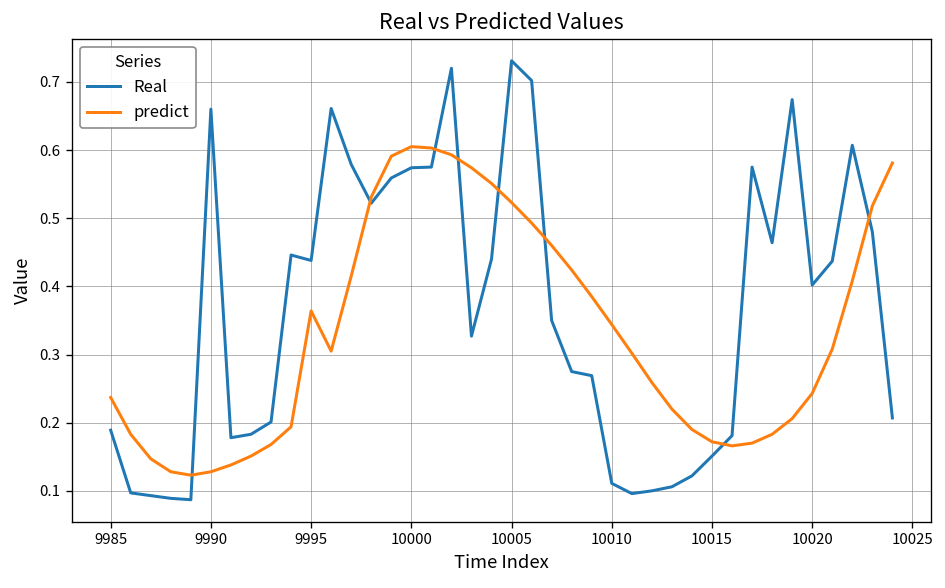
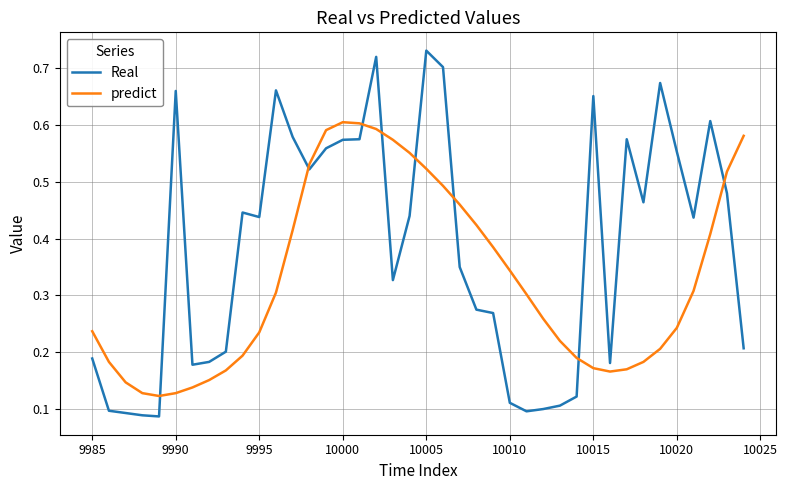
  {
    "Real": {
      "9985": 0.19,
      "9990": 0.66,
      "9995": 0.44,
      "10000": 0.57,
      "10005": 0.73,
      "10010": 0.11,
-     "10015": 0.15,
-     "10020": 0.40
+     "10015": 0.65,
+     "10020": 0.55
    },
    "predict": {
      "9985": 0.24,
      "9990": 0.13,
-     "9995": 0.36,
+     "9995": 0.24,
      "10000": 0.61,
      "10005": 0.52,
      "10010": 0.34,
      "10015": 0.17,
      "10020": 0.24
    }
  }
